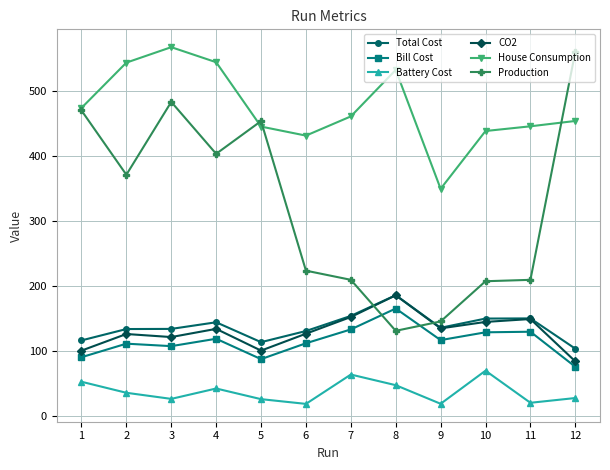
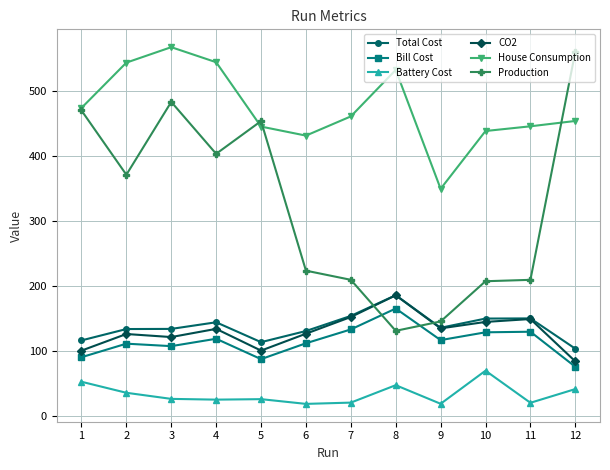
  {
    "Battery Cost": {
      "1": 50,
      "2": 40,
      "3": 30,
-     "4": 40,
+     "4": 30,
      "5": 30,
      "6": 20,
-     "7": 60,
+     "7": 20,
      "8": 50,
      "9": 20,
      "10": 70,
      "11": 20,
-     "12": 30
+     "12": 40
    }
  }
